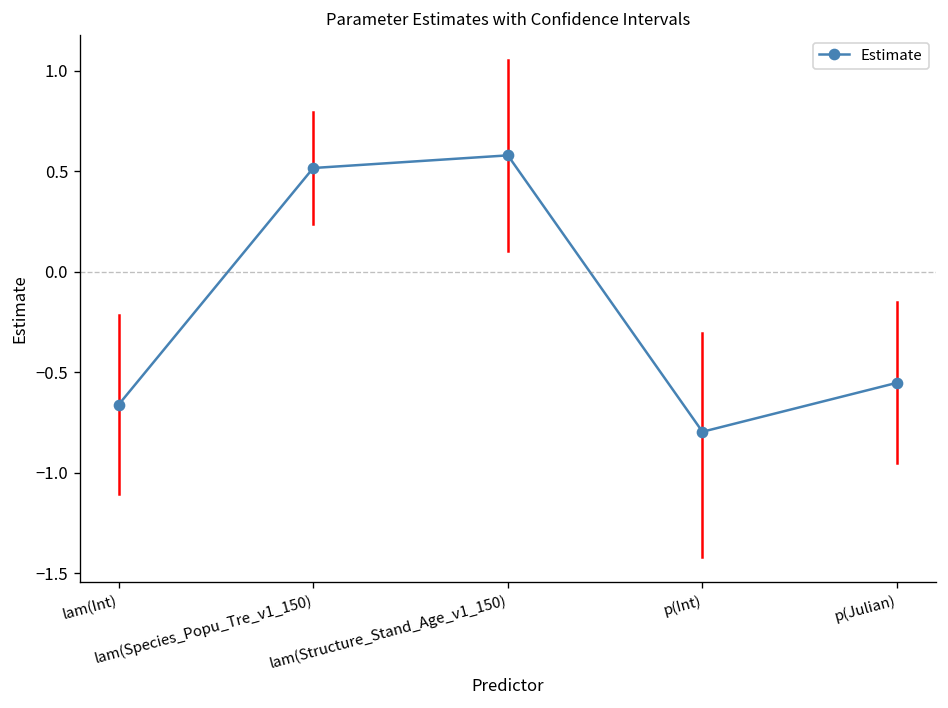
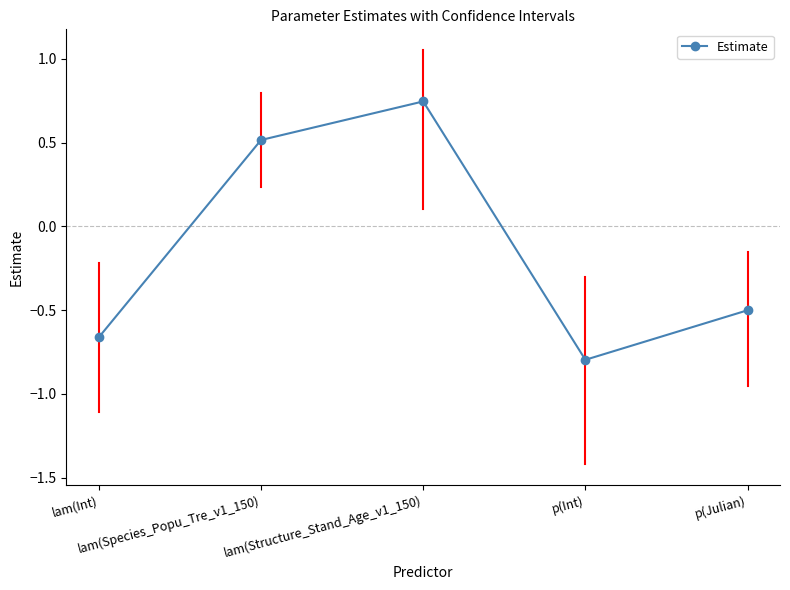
  {
    "Estimate": {
      "lam(Int)": -0.66,
      "lam(Species_Popu_Tre_v1_150)": 0.52,
-     "lam(Structure_Stand_Age_v1_150)": 0.58,
+     "lam(Structure_Stand_Age_v1_150)": 0.75,
      "p(Int)": -0.80,
-     "p(Julian)": -0.55
+     "p(Julian)": -0.50
    }
  }
